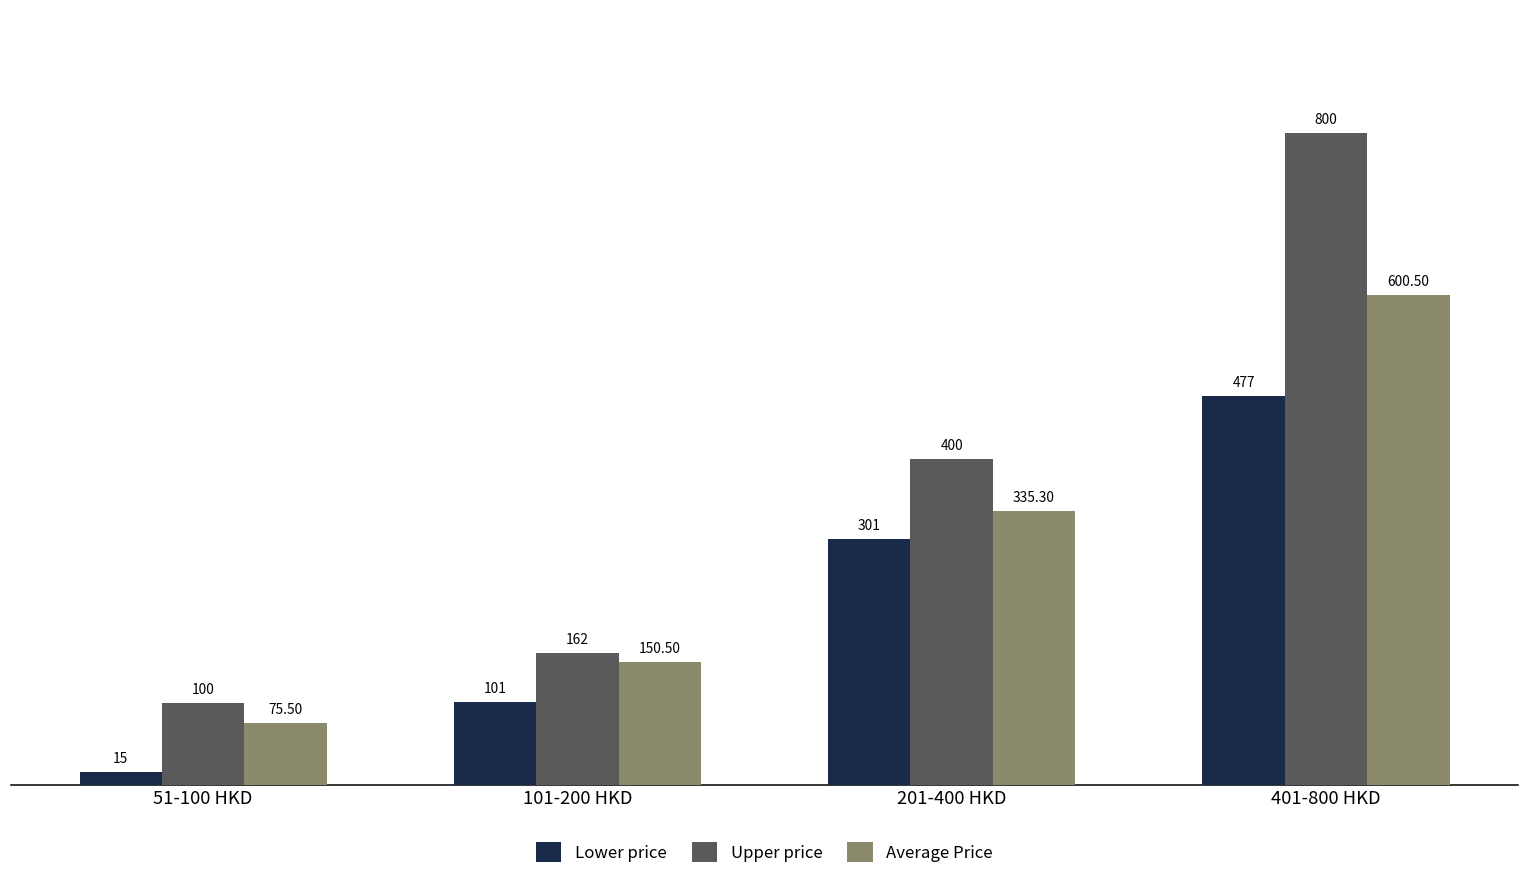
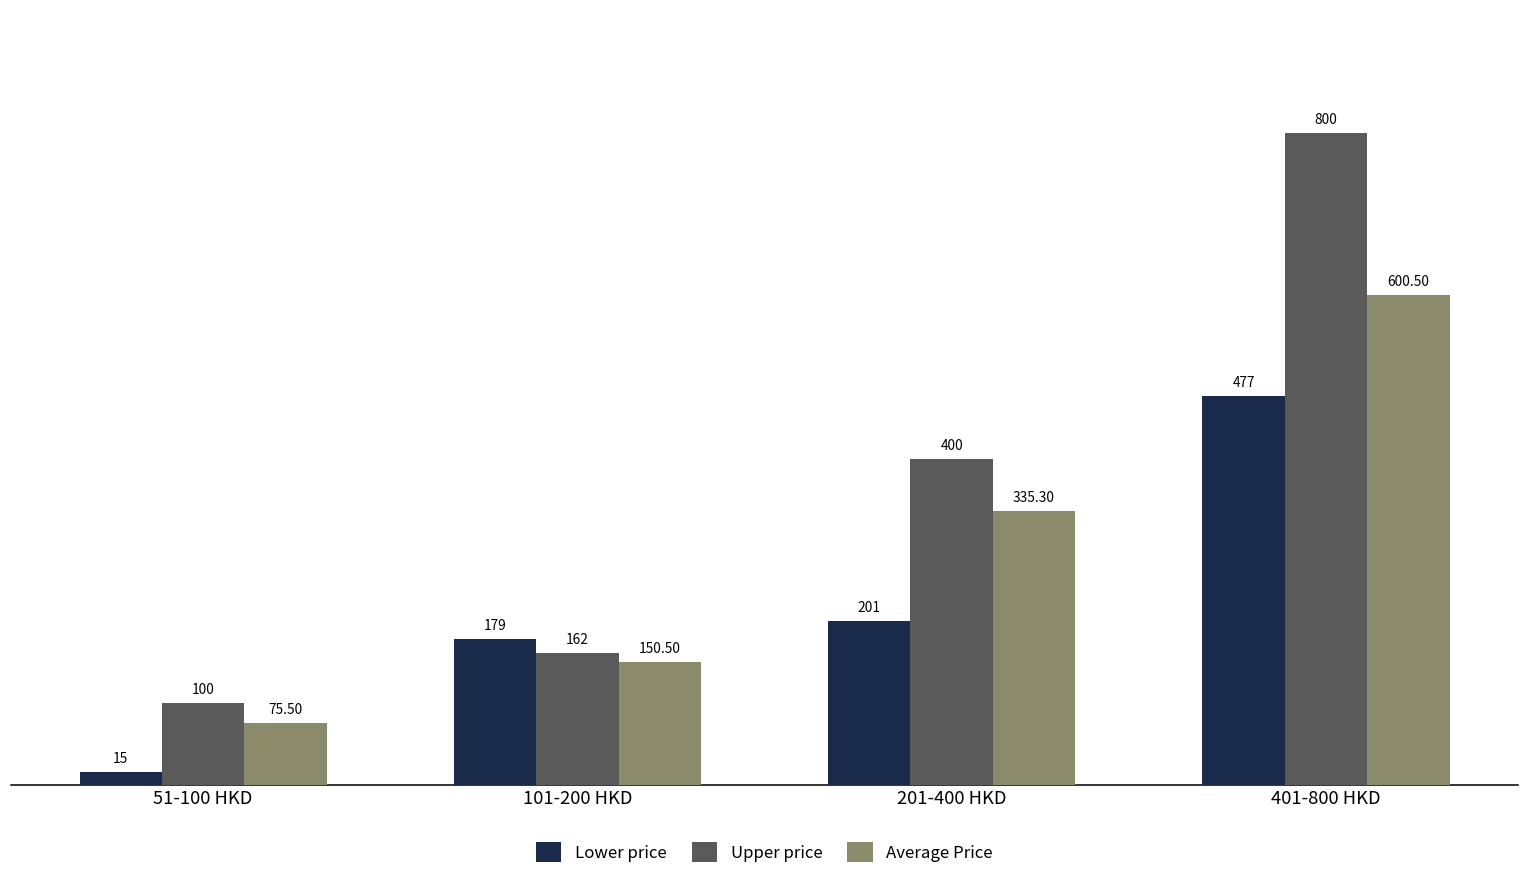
  {
    "Lower price": {
      "51-100 HKD": 15,
-     "101-200 HKD": 101,
-     "201-400 HKD": 301,
+     "101-200 HKD": 179,
+     "201-400 HKD": 201,
      "401-800 HKD": 477
    },
    "Upper price": {
      "51-100 HKD": 100,
      "101-200 HKD": 162,
      "201-400 HKD": 400,
      "401-800 HKD": 800
    },
    "Average Price": {
      "51-100 HKD": 75.50,
      "101-200 HKD": 150.50,
      "201-400 HKD": 335.30,
      "401-800 HKD": 600.50
    }
  }
